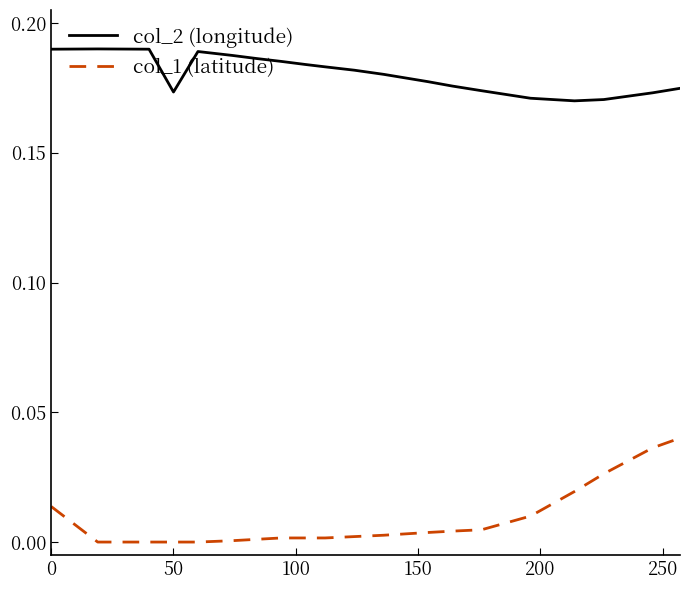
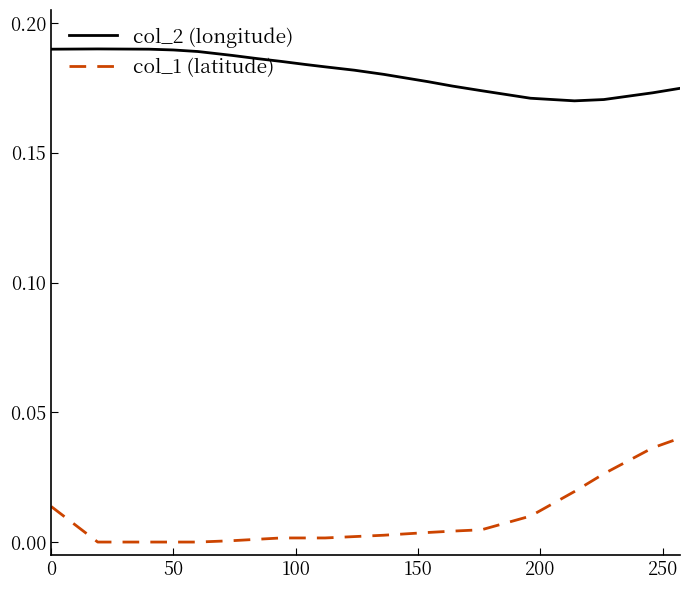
  {
    "col_2 (longitude)": {
      "0": 0.190,
-     "50": 0.173
+     "50": 0.190
    },
    "col_1 (latitude)": {
      "0": 0.014,
      "50": 0.000
    }
  }
